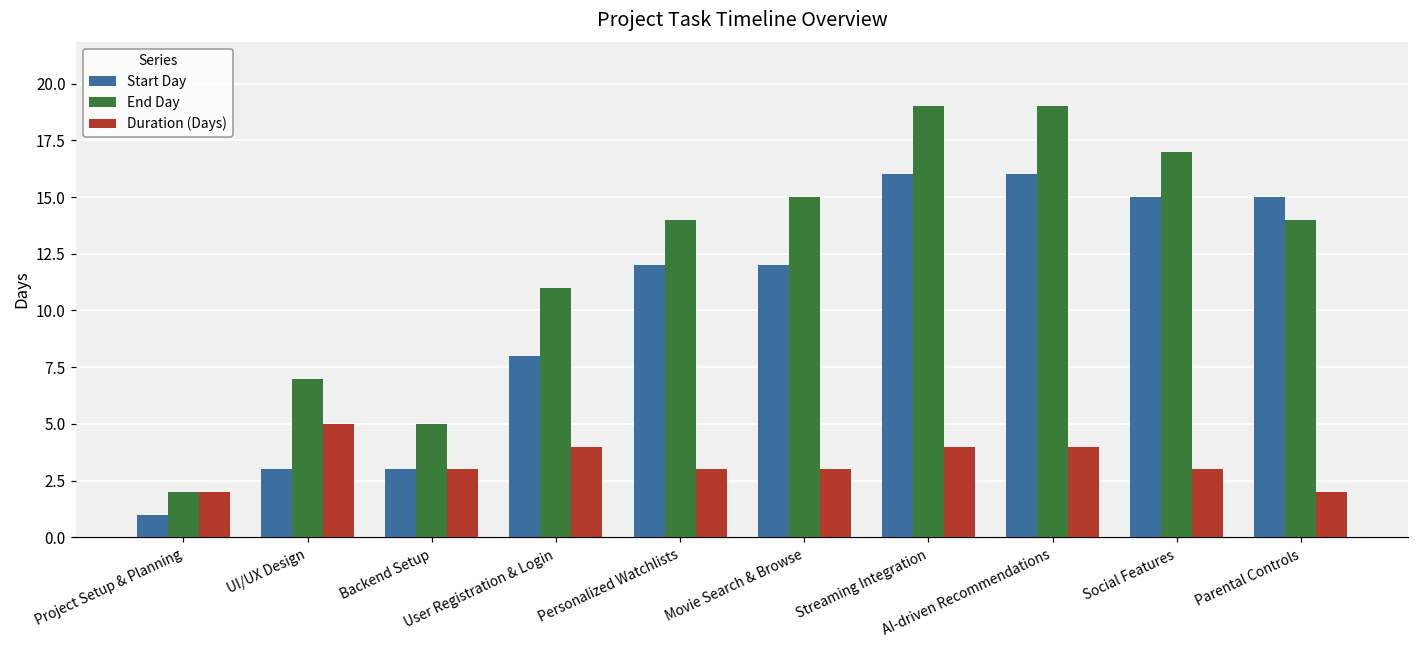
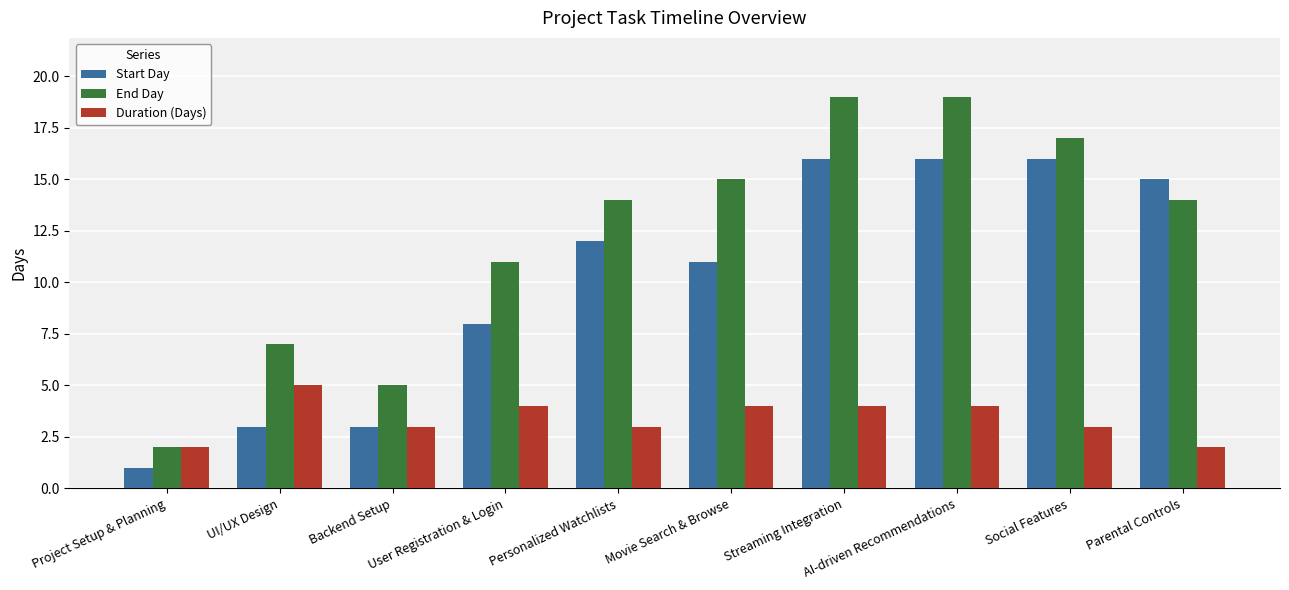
  {
    "Start Day": {
      "Project Setup & Planning": 1,
      "UI/UX Design": 3,
      "Backend Setup": 3,
      "User Registration & Login": 8,
      "Personalized Watchlists": 12,
-     "Movie Search & Browse": 12,
+     "Movie Search & Browse": 11,
      "Streaming Integration": 16,
      "AI-driven Recommendations": 16,
-     "Social Features": 15,
+     "Social Features": 16,
      "Parental Controls": 15
    },
    "End Day": {
      "Project Setup & Planning": 2,
      "UI/UX Design": 7,
      "Backend Setup": 5,
      "User Registration & Login": 11,
      "Personalized Watchlists": 14,
      "Movie Search & Browse": 15,
      "Streaming Integration": 19,
      "AI-driven Recommendations": 19,
      "Social Features": 17,
      "Parental Controls": 14
    },
    "Duration (Days)": {
      "Project Setup & Planning": 2,
      "UI/UX Design": 5,
      "Backend Setup": 3,
      "User Registration & Login": 4,
      "Personalized Watchlists": 3,
-     "Movie Search & Browse": 3,
+     "Movie Search & Browse": 4,
      "Streaming Integration": 4,
      "AI-driven Recommendations": 4,
      "Social Features": 3,
      "Parental Controls": 2
    }
  }
